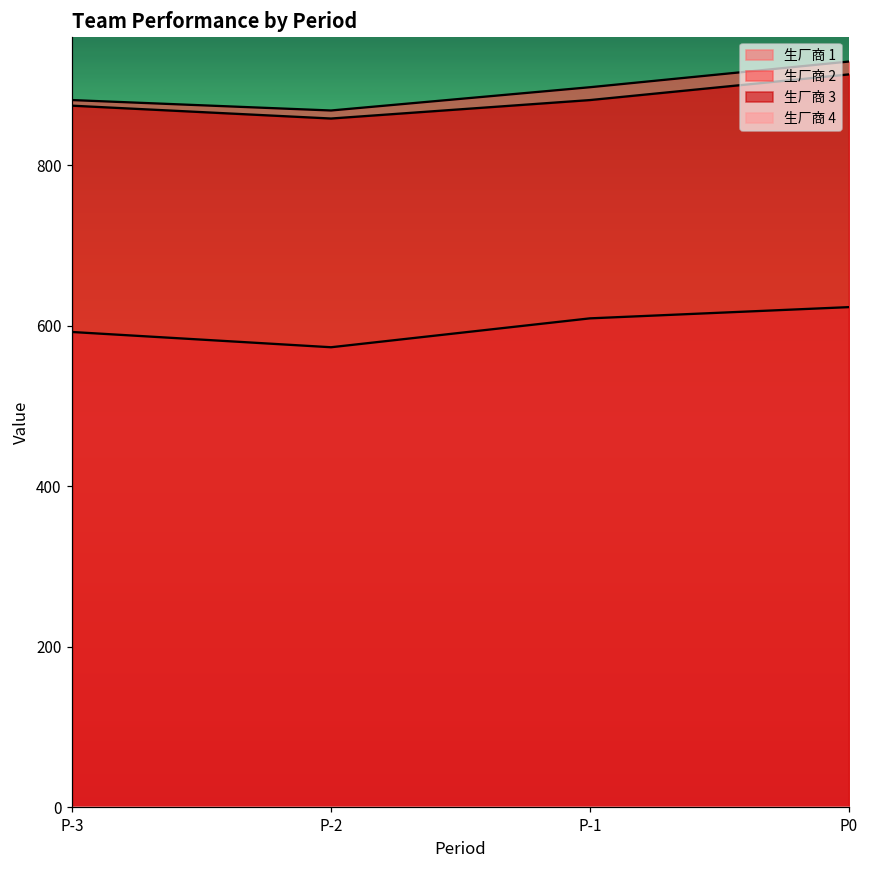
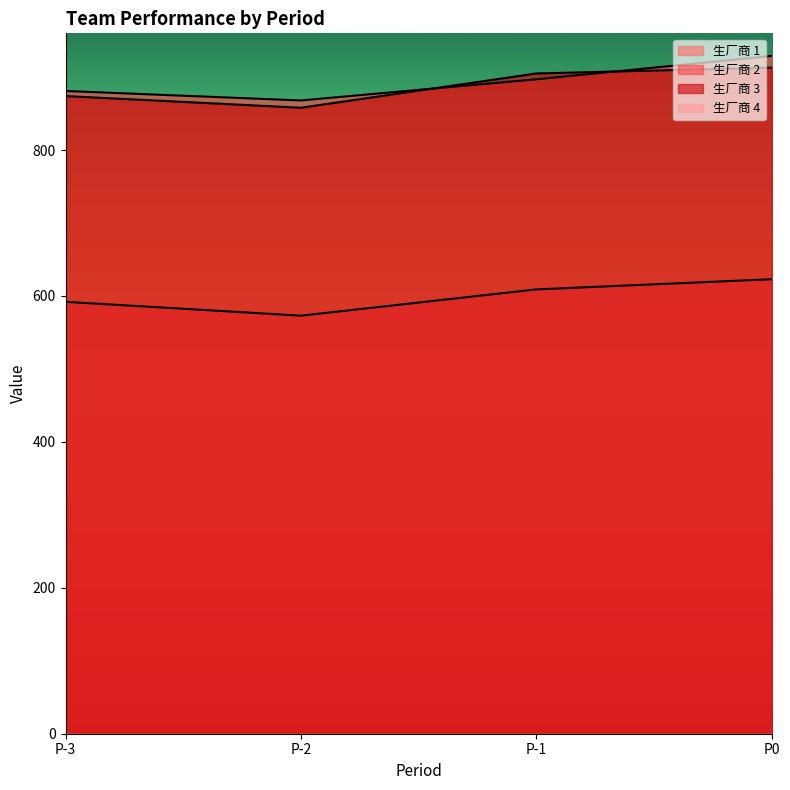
  {
    "生厂商 3": {
      "P-3": 870,
      "P-2": 860,
-     "P-1": 880,
+     "P-1": 910,
      "P0": 910
    }
  }
